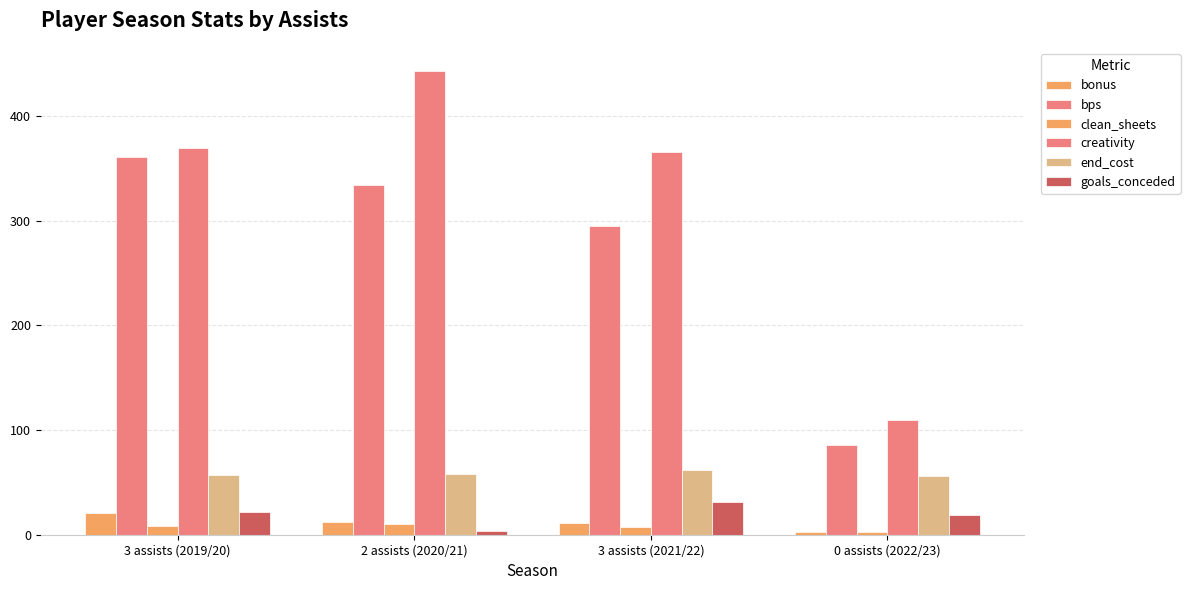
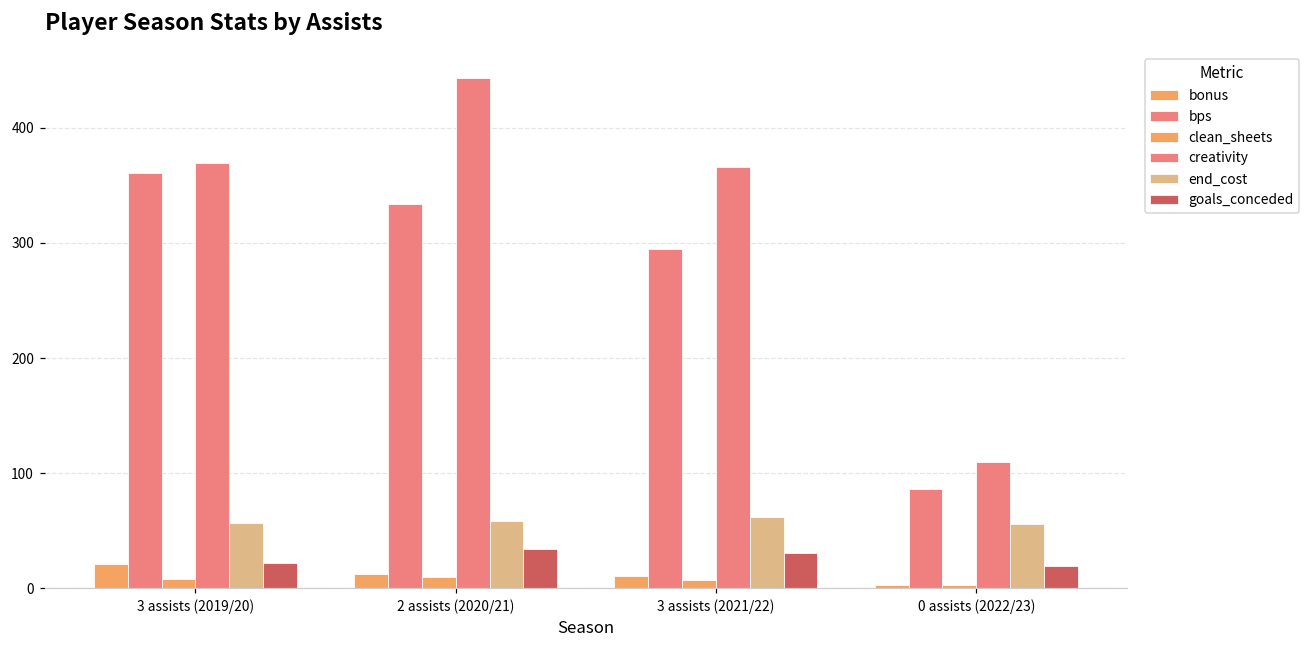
  {
    "goals_conceded": {
      "3 assists (2019/20)": 22,
-     "2 assists (2020/21)": 4,
+     "2 assists (2020/21)": 34,
      "3 assists (2021/22)": 31,
      "0 assists (2022/23)": 19
    }
  }
